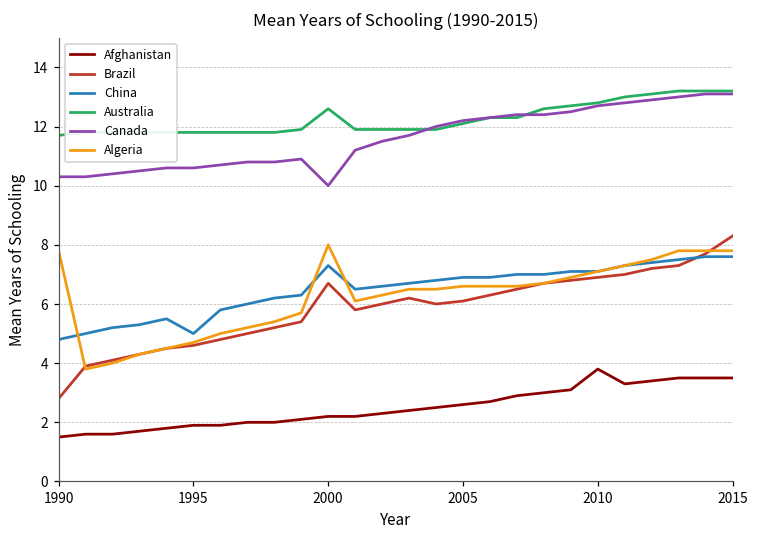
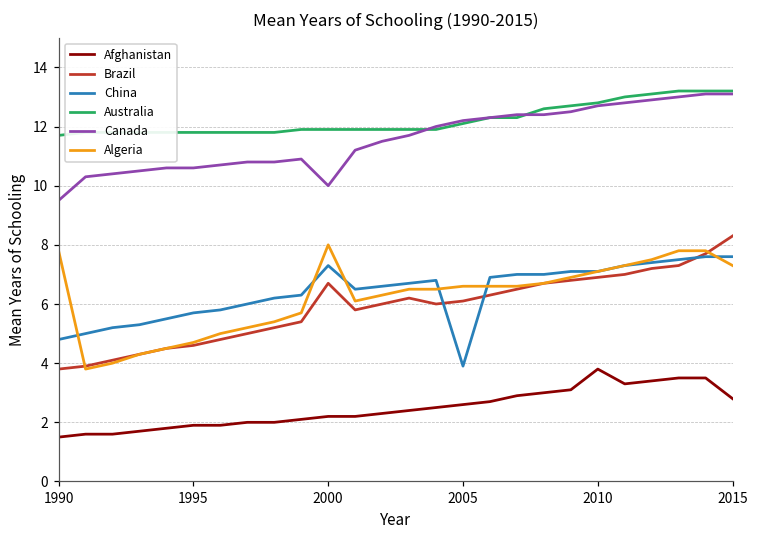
  {
    "Afghanistan": {
      "1990": 1.5,
      "1995": 1.9,
      "2000": 2.2,
      "2005": 2.6,
      "2010": 3.8,
-     "2015": 3.5
+     "2015": 2.8
    },
    "Brazil": {
-     "1990": 2.8,
+     "1990": 3.8,
      "1995": 4.6,
      "2000": 6.7,
      "2005": 6.1,
      "2010": 6.9,
      "2015": 8.3
    },
    "China": {
      "1990": 4.8,
-     "1995": 5.0,
+     "1995": 5.7,
      "2000": 7.3,
-     "2005": 6.9,
+     "2005": 3.9,
      "2015": 7.6
    },
    "Australia": {
      "1990": 11.7,
      "1995": 11.8,
-     "2000": 12.6,
+     "2000": 11.9,
      "2005": 12.1,
      "2010": 12.8,
      "2015": 13.2
    },
    "Canada": {
-     "1990": 10.3,
+     "1990": 9.5,
      "1995": 10.6,
      "2000": 10.0,
      "2005": 12.2,
      "2010": 12.7,
      "2015": 13.1
    },
    "Algeria": {
      "1990": 7.8,
      "1995": 4.7,
      "2000": 8.0,
      "2005": 6.6,
-     "2015": 7.8
+     "2015": 7.3
    }
  }
